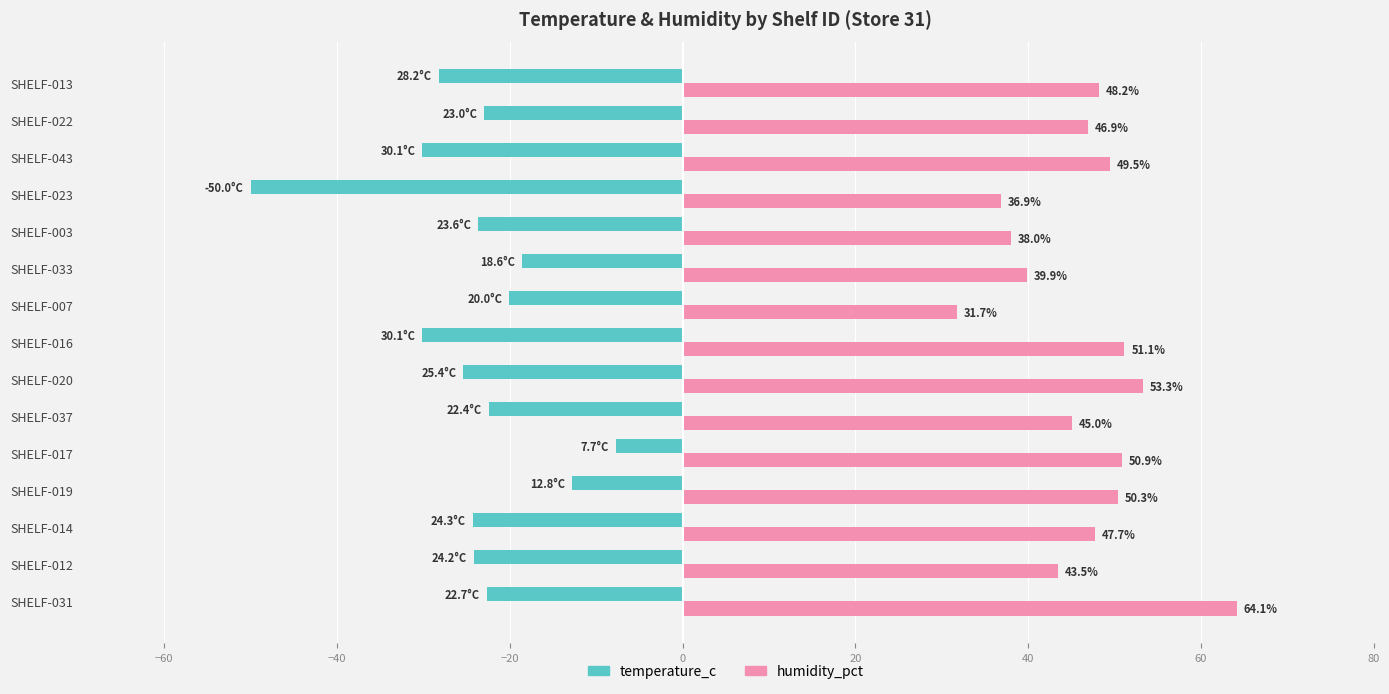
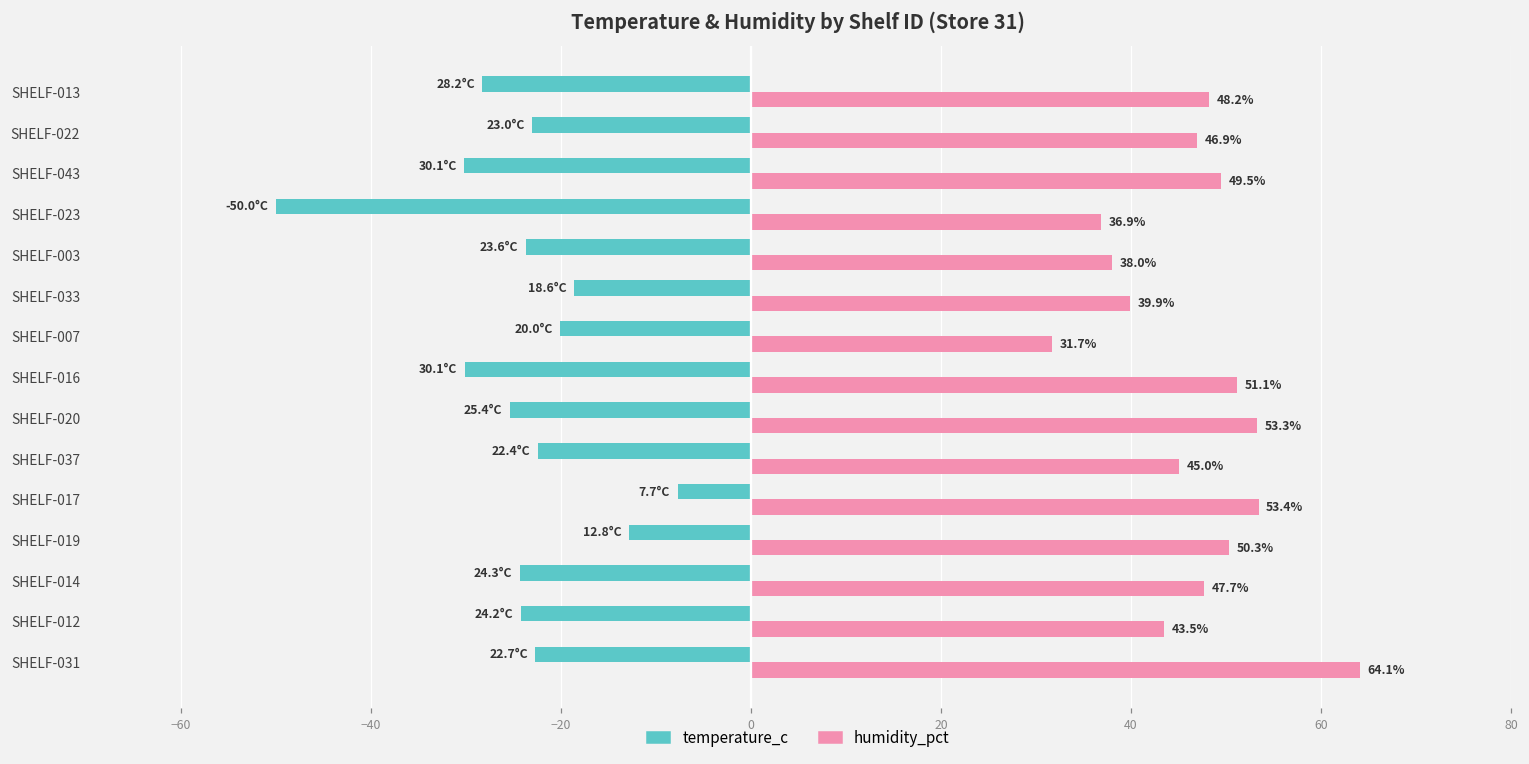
  {
    "temperature_c": {
      "SHELF-023": "-50.0°C"
    },
    "humidity_pct": {
      "SHELF-013": "48.2%",
      "SHELF-022": "46.9%",
      "SHELF-043": "49.5%",
      "SHELF-023": "36.9%",
      "SHELF-003": "38.0%",
      "SHELF-033": "39.9%",
      "SHELF-007": "31.7%",
      "SHELF-016": "51.1%",
      "SHELF-020": "53.3%",
      "SHELF-037": "45.0%",
-     "SHELF-017": "50.9%",
+     "SHELF-017": "53.4%",
      "SHELF-019": "50.3%",
      "SHELF-014": "47.7%",
      "SHELF-012": "43.5%",
      "SHELF-031": "64.1%"
    }
  }
